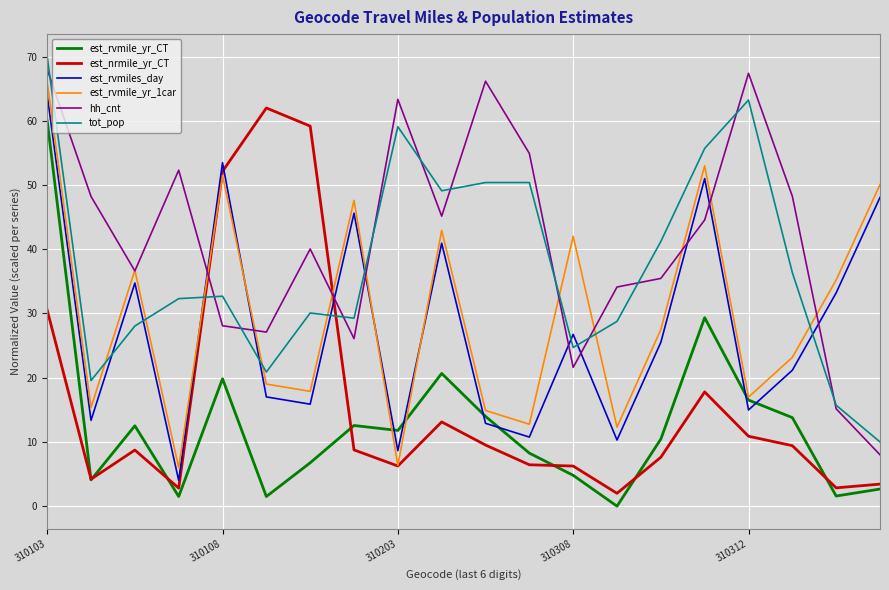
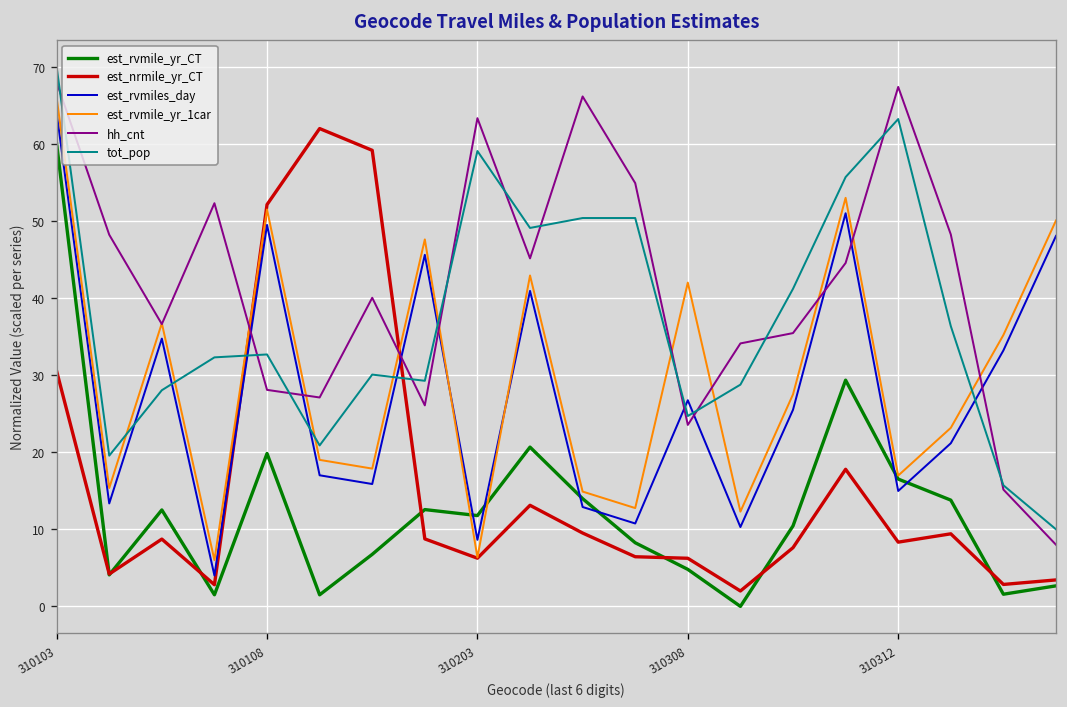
  {
    "est_rvmile_yr_CT": {
      "310103": 60,
      "310108": 20,
      "310203": 12,
      "310308": 5,
      "310312": 17
    },
    "est_nrmile_yr_CT": {
      "310103": 31,
      "310108": 52,
      "310308": 6,
-     "310312": 11
+     "310312": 8
    },
    "est_rvmiles_day": {
      "310103": 64,
-     "310108": 53,
+     "310108": 49,
      "310203": 9,
      "310308": 27,
      "310312": 15
    },
    "est_rvmile_yr_1car": {
      "310103": 66,
      "310108": 51,
      "310308": 42,
      "310312": 17
    },
    "hh_cnt": {
      "310103": 68,
      "310108": 28,
      "310203": 63,
-     "310308": 22,
+     "310308": 24,
      "310312": 67
    },
    "tot_pop": {
      "310103": 70,
      "310108": 33,
      "310203": 59,
      "310308": 25,
      "310312": 63
    }
  }
